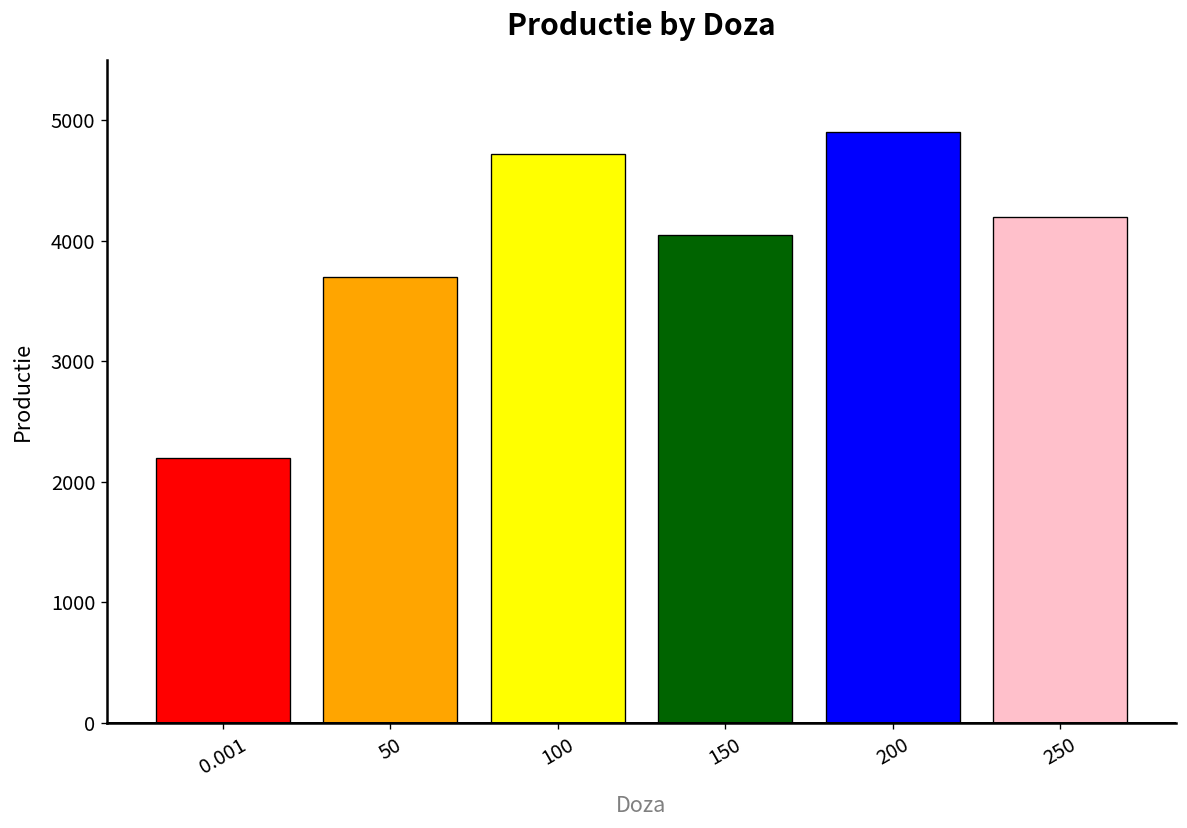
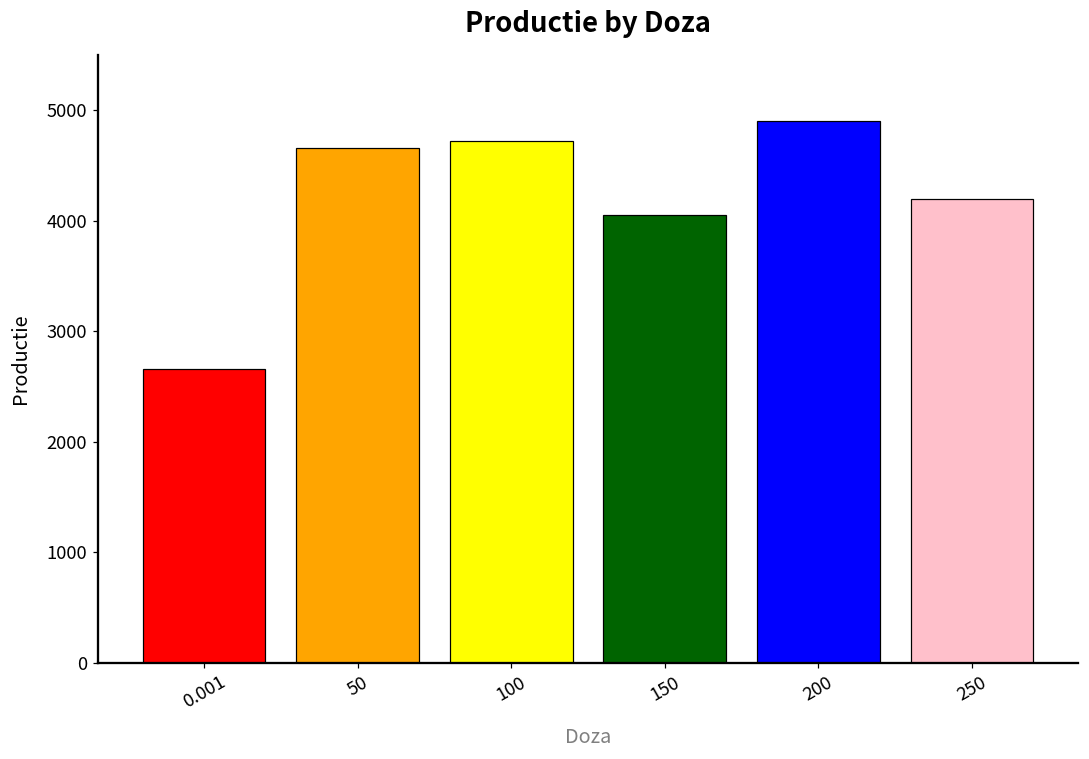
  {
-   "0.001": 2200,
-   "50": 3700,
+   "0.001": 2660,
+   "50": 4660,
    "100": 4720,
    "150": 4050,
    "200": 4900,
    "250": 4200
  }
